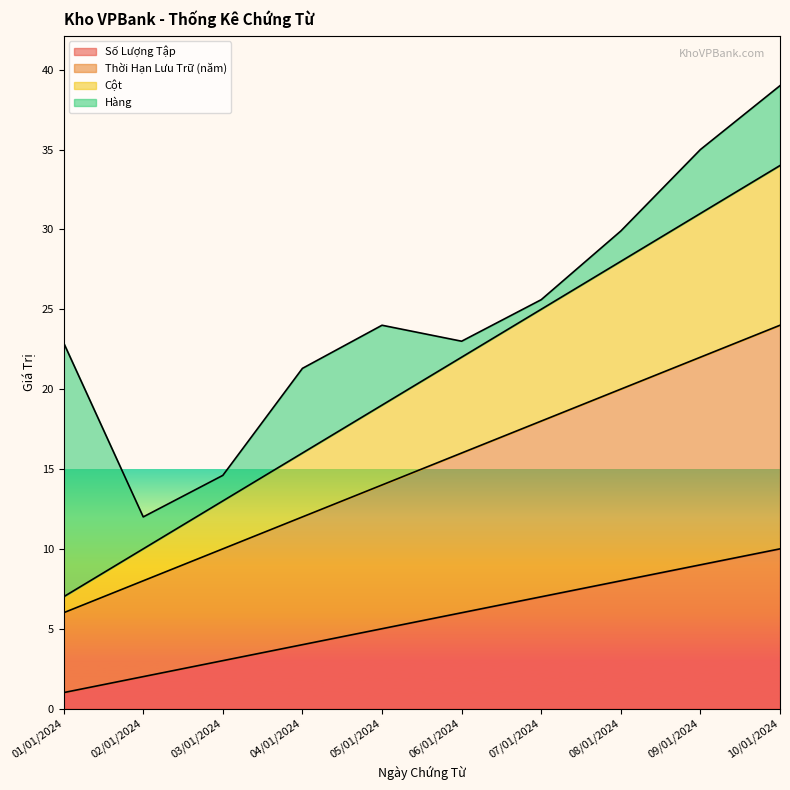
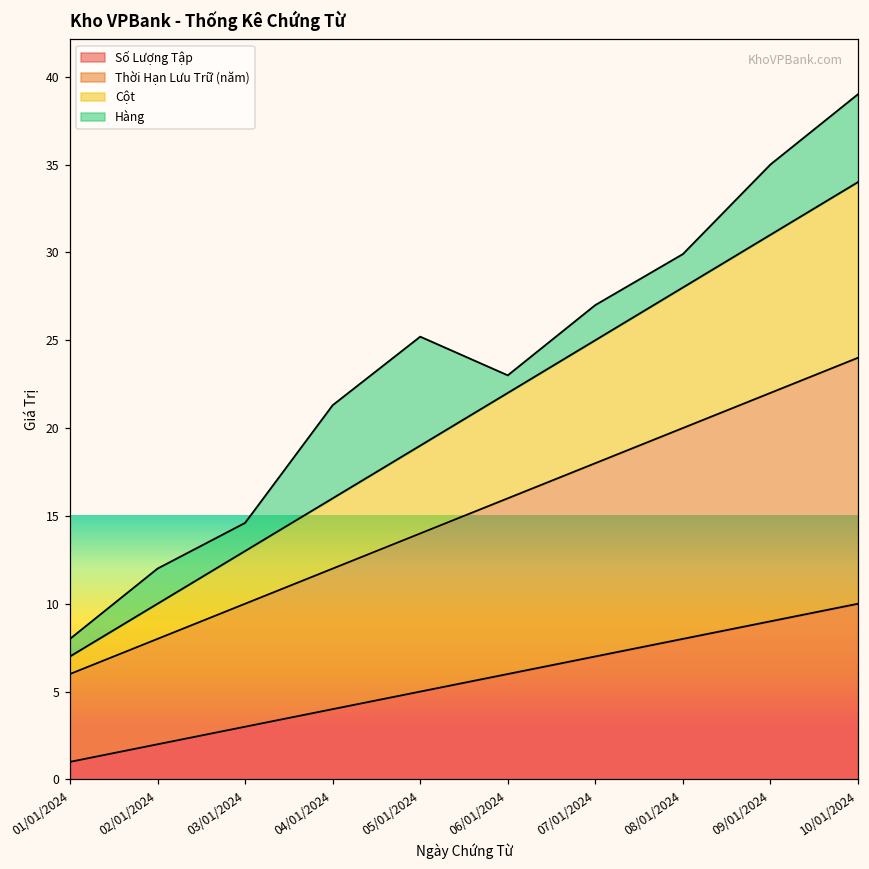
  {
    "Cột": {
      "01/01/2024": 1.0,
      "02/01/2024": 2.0,
      "03/01/2024": 3.0,
      "04/01/2024": 4.0,
      "05/01/2024": 5.0,
      "06/01/2024": 6.0,
      "07/01/2024": 7.0,
      "08/01/2024": 8.0,
      "09/01/2024": 9.0,
      "10/01/2024": 10.0
    },
    "Hàng": {
-     "01/01/2024": 15.9,
+     "01/01/2024": 1.0,
      "02/01/2024": 2.0,
      "03/01/2024": 1.6,
      "04/01/2024": 5.3,
-     "05/01/2024": 5.0,
+     "05/01/2024": 6.2,
      "06/01/2024": 1.0,
-     "07/01/2024": 0.6,
+     "07/01/2024": 2.0,
      "08/01/2024": 1.9,
      "09/01/2024": 4.0,
      "10/01/2024": 5.0
    }
  }
